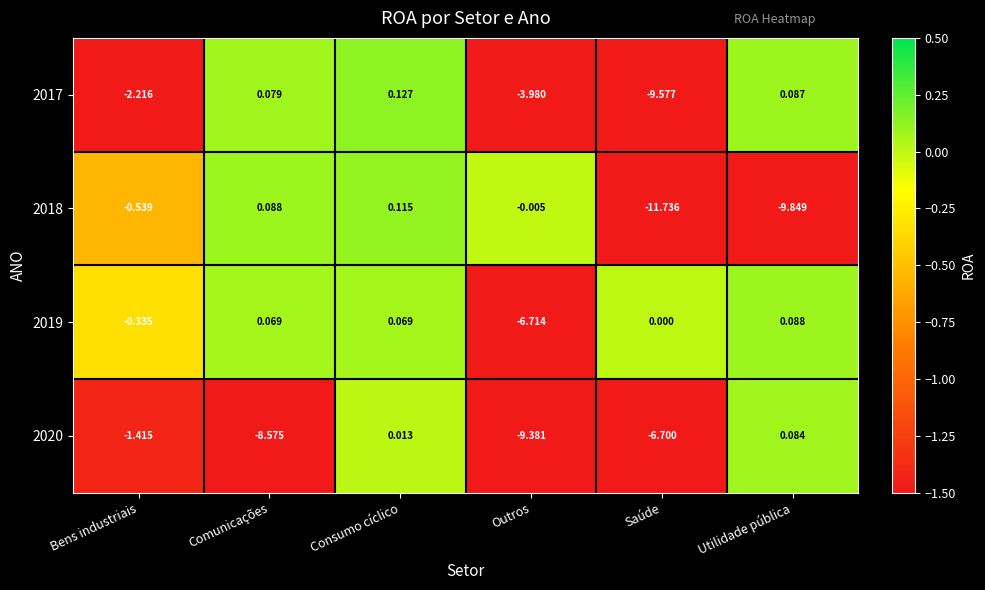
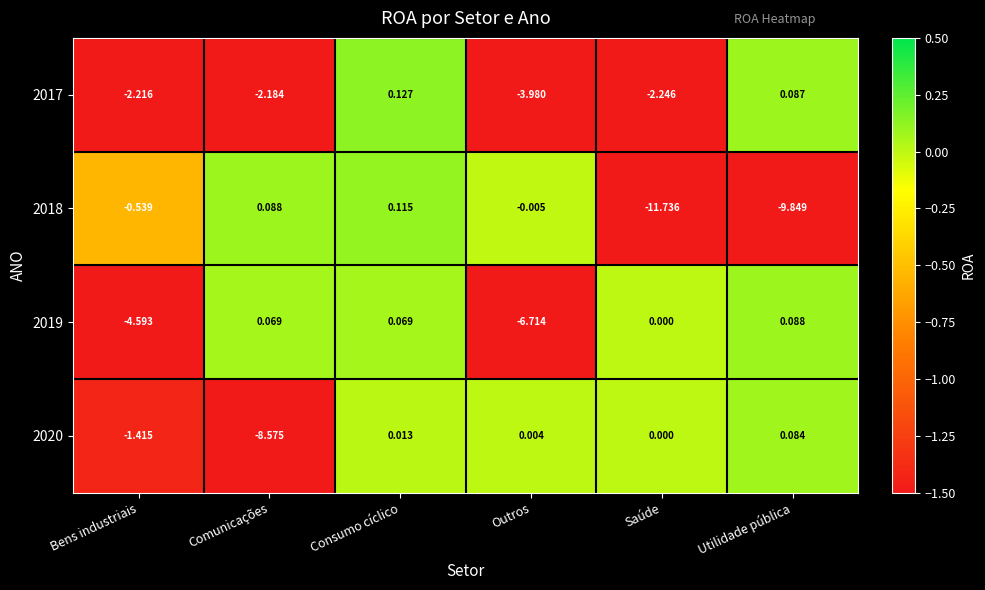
  {
    "2017": {
      "Bens industriais": -2.216,
-     "Comunicações": 0.079,
+     "Comunicações": -2.184,
      "Consumo cíclico": 0.127,
      "Outros": -3.980,
-     "Saúde": -9.577,
+     "Saúde": -2.246,
      "Utilidade pública": 0.087
    },
    "2018": {
      "Bens industriais": -0.539,
      "Comunicações": 0.088,
      "Consumo cíclico": 0.115,
      "Outros": -0.005,
      "Saúde": -11.736,
      "Utilidade pública": -9.849
    },
    "2019": {
-     "Bens industriais": -0.335,
+     "Bens industriais": -4.593,
      "Comunicações": 0.069,
      "Consumo cíclico": 0.069,
      "Outros": -6.714,
      "Saúde": 0.000,
      "Utilidade pública": 0.088
    },
    "2020": {
      "Bens industriais": -1.415,
      "Comunicações": -8.575,
      "Consumo cíclico": 0.013,
-     "Outros": -9.381,
-     "Saúde": -6.700,
+     "Outros": 0.004,
+     "Saúde": 0.000,
      "Utilidade pública": 0.084
    }
  }
